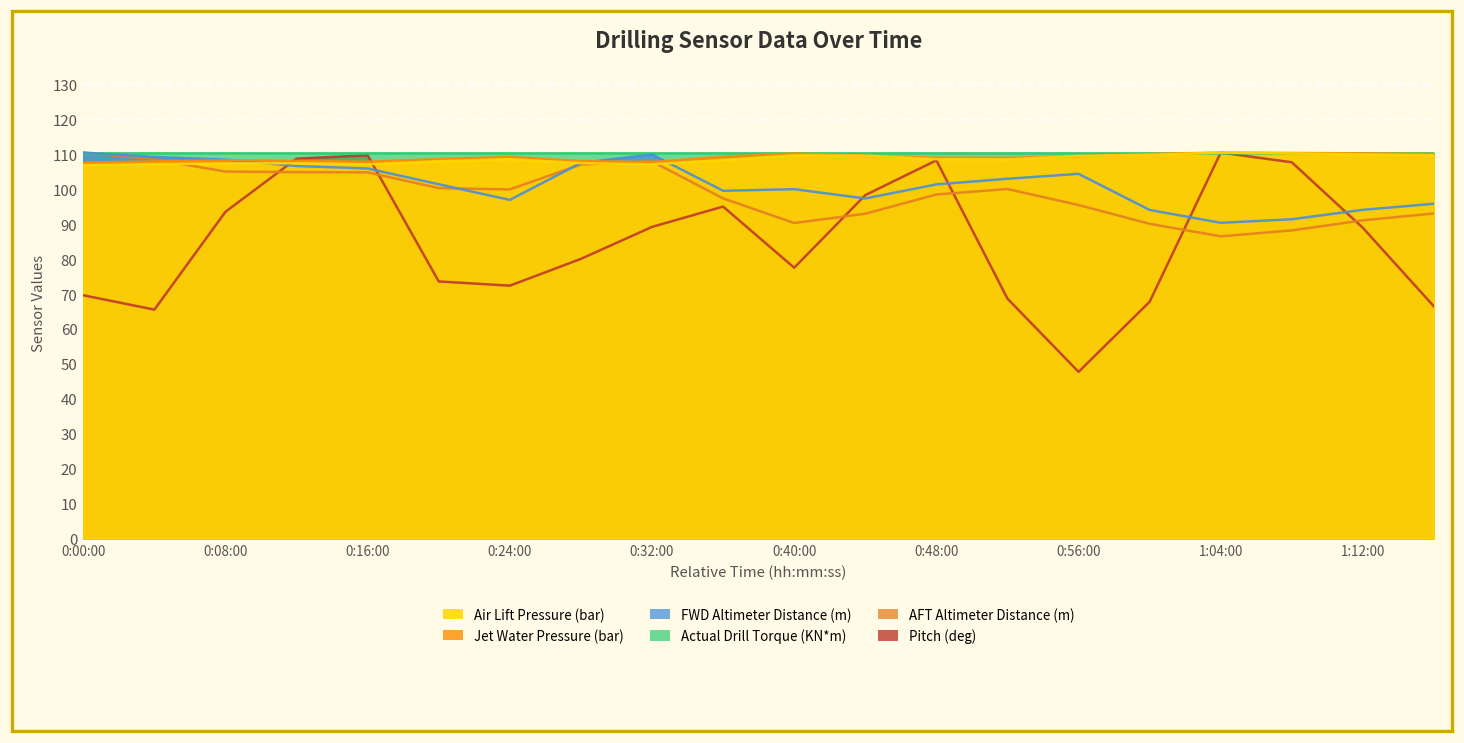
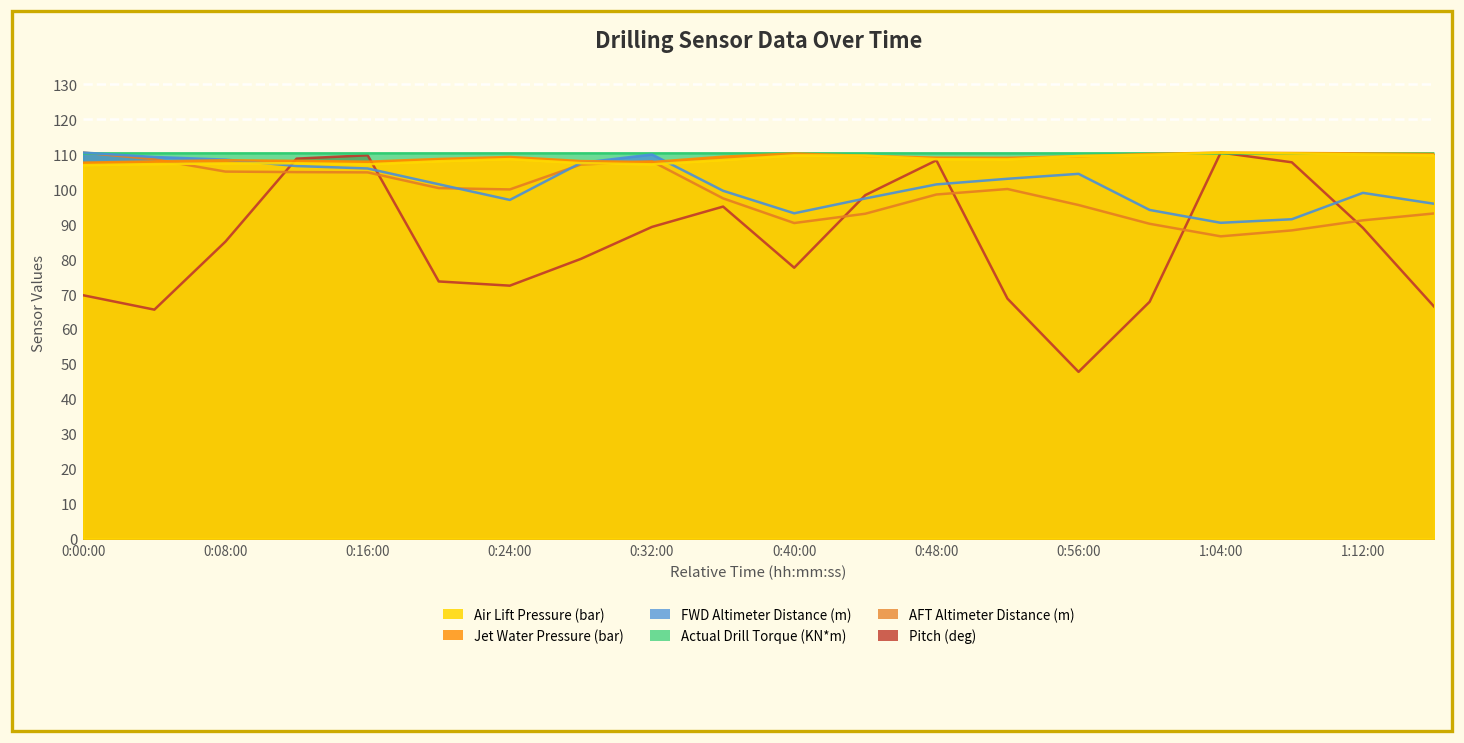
  {
    "Pitch (deg)": {
      "0:00:00": 70,
-     "0:08:00": 94,
+     "0:08:00": 85,
      "0:24:00": 72,
      "0:32:00": 89,
      "0:40:00": 78,
      "0:56:00": 48,
      "1:12:00": 89
    },
    "Actual Drill Torque (KN*m)": {
      "0:08:00": 111,
      "0:24:00": 111,
      "0:48:00": 111,
      "0:56:00": 111
    },
    "FWD Altimeter Distance (m)": {
      "0:16:00": 106,
      "0:24:00": 97,
-     "0:40:00": 100,
+     "0:40:00": 93,
      "0:48:00": 101,
      "0:56:00": 104,
      "1:04:00": 90,
-     "1:12:00": 94
+     "1:12:00": 99
    },
    "Air Lift Pressure (bar)": {
      "0:08:00": 107
    }
  }
